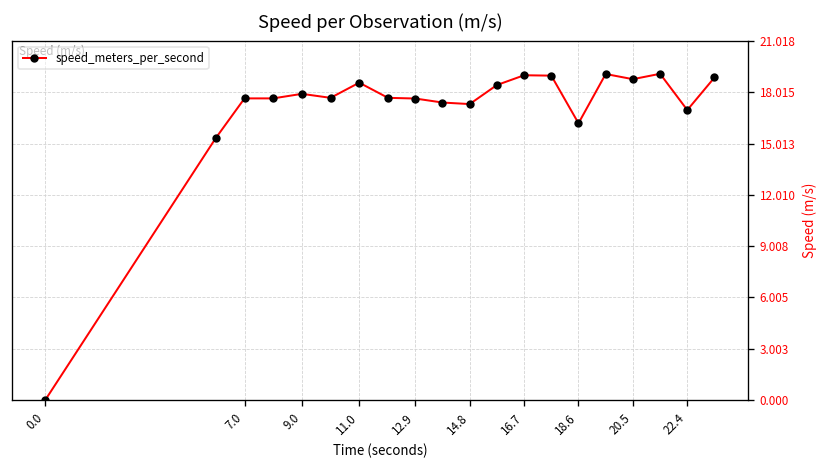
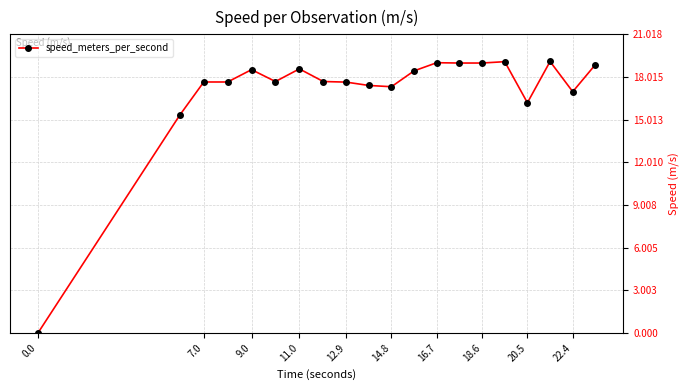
  {
    "0.0": 0.0,
    "7.0": 17.7,
-   "9.0": 17.9,
+   "9.0": 18.5,
    "11.0": 18.6,
    "12.9": 17.7,
    "14.8": 17.3,
    "16.7": 19.0,
-   "18.6": 16.2,
-   "20.5": 18.8,
+   "18.6": 19.0,
+   "20.5": 16.2,
    "22.4": 17.0
  }
